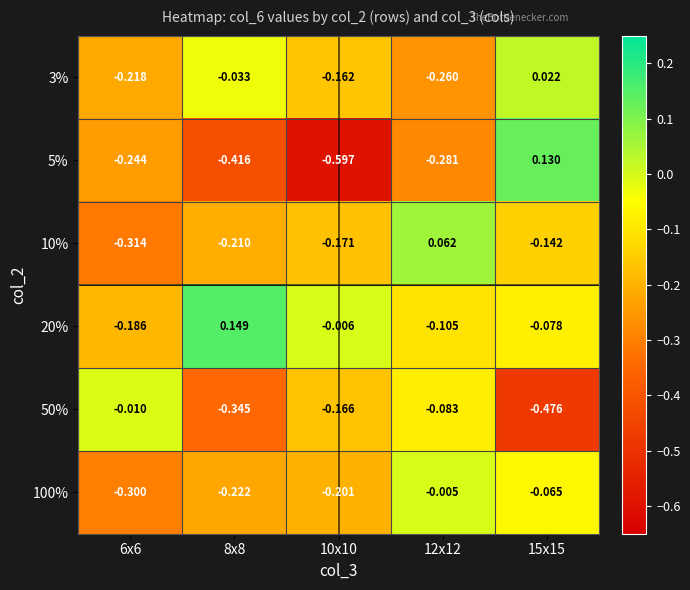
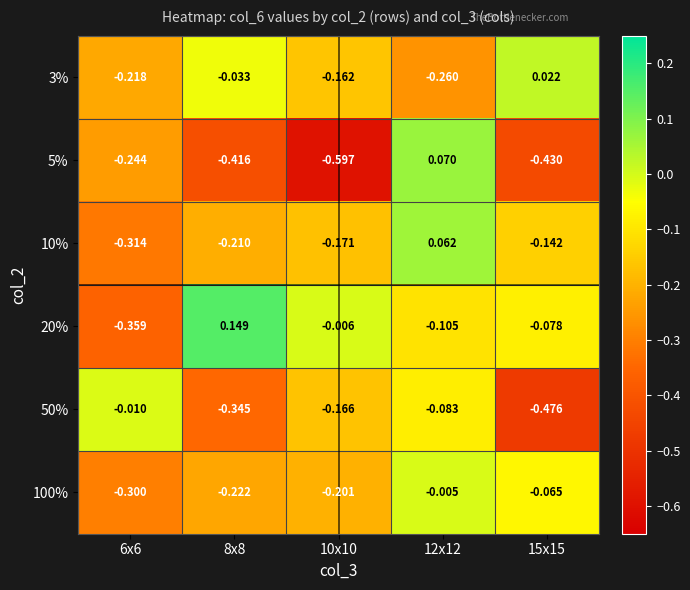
  {
    "3%": {
      "6x6": -0.218,
      "8x8": -0.033,
      "10x10": -0.162,
      "12x12": -0.260,
      "15x15": 0.022
    },
    "5%": {
      "6x6": -0.244,
      "8x8": -0.416,
      "10x10": -0.597,
-     "12x12": -0.281,
-     "15x15": 0.130
+     "12x12": 0.070,
+     "15x15": -0.430
    },
    "10%": {
      "6x6": -0.314,
      "8x8": -0.210,
      "10x10": -0.171,
      "12x12": 0.062,
      "15x15": -0.142
    },
    "20%": {
-     "6x6": -0.186,
+     "6x6": -0.359,
      "8x8": 0.149,
      "10x10": -0.006,
      "12x12": -0.105,
      "15x15": -0.078
    },
    "50%": {
      "6x6": -0.010,
      "8x8": -0.345,
      "10x10": -0.166,
      "12x12": -0.083,
      "15x15": -0.476
    },
    "100%": {
      "6x6": -0.300,
      "8x8": -0.222,
      "10x10": -0.201,
      "12x12": -0.005,
      "15x15": -0.065
    }
  }
